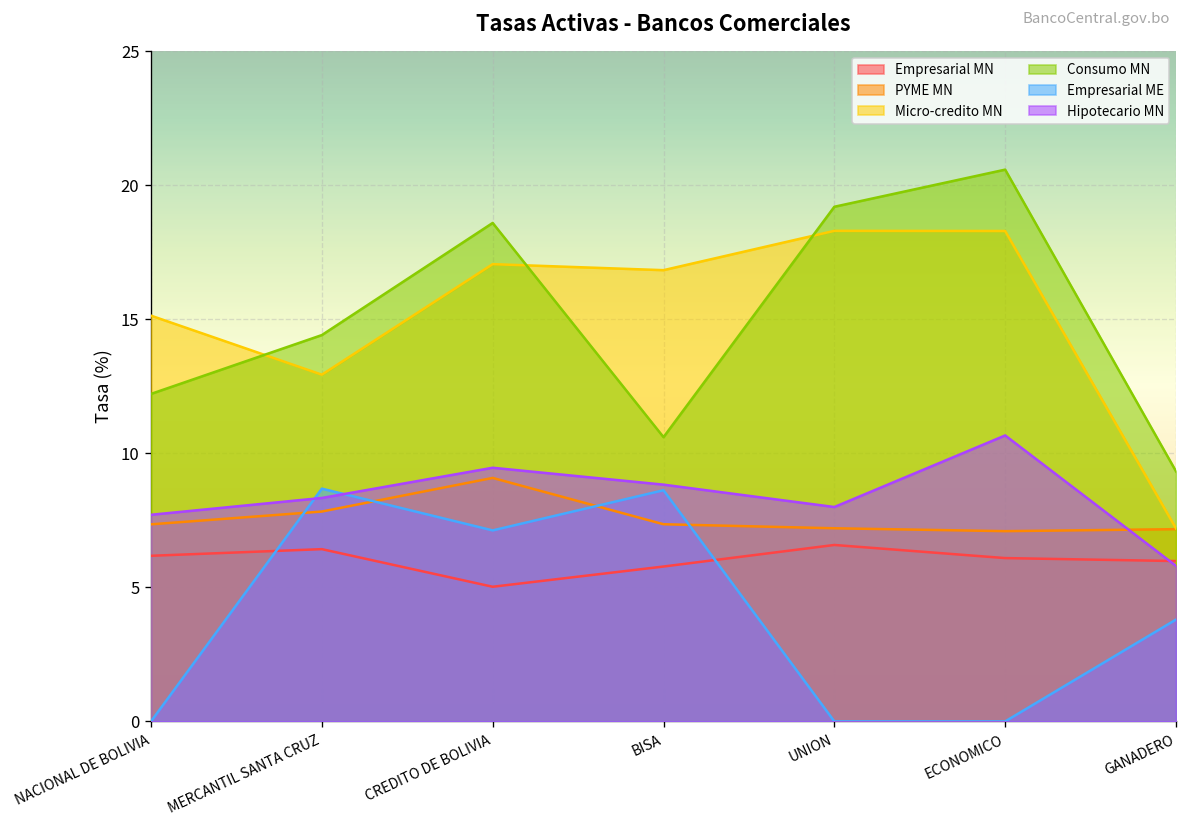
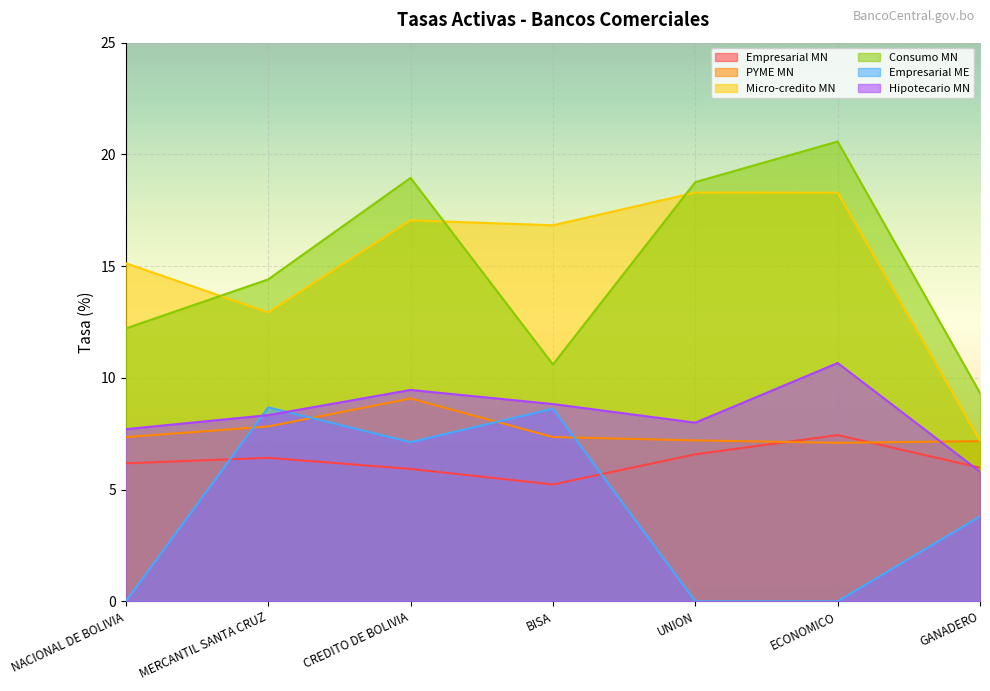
  {
    "Empresarial MN": {
      "NACIONAL DE BOLIVIA": 6.2,
      "MERCANTIL SANTA CRUZ": 6.4,
-     "CREDITO DE BOLIVIA": 5.0,
-     "BISA": 5.8,
+     "CREDITO DE BOLIVIA": 5.9,
+     "BISA": 5.2,
      "UNION": 6.6,
-     "ECONOMICO": 6.1,
+     "ECONOMICO": 7.4,
      "GANADERO": 6.0
    },
    "Consumo MN": {
      "NACIONAL DE BOLIVIA": 12.2,
      "MERCANTIL SANTA CRUZ": 14.4,
-     "CREDITO DE BOLIVIA": 18.6,
+     "CREDITO DE BOLIVIA": 18.9,
      "BISA": 10.6,
-     "UNION": 19.2,
+     "UNION": 18.8,
      "ECONOMICO": 20.6,
      "GANADERO": 9.3
    },
    "Empresarial ME": {
      "NACIONAL DE BOLIVIA": 0.0,
      "MERCANTIL SANTA CRUZ": 8.7,
      "CREDITO DE BOLIVIA": 7.1,
      "BISA": 8.6,
      "UNION": 0.0,
      "ECONOMICO": 0.0,
      "GANADERO": 3.8
    },
    "Hipotecario MN": {
      "NACIONAL DE BOLIVIA": 7.7,
      "MERCANTIL SANTA CRUZ": 8.3,
      "CREDITO DE BOLIVIA": 9.5,
      "BISA": 8.8,
      "UNION": 8.0,
      "ECONOMICO": 10.7,
      "GANADERO": 5.8
    }
  }
